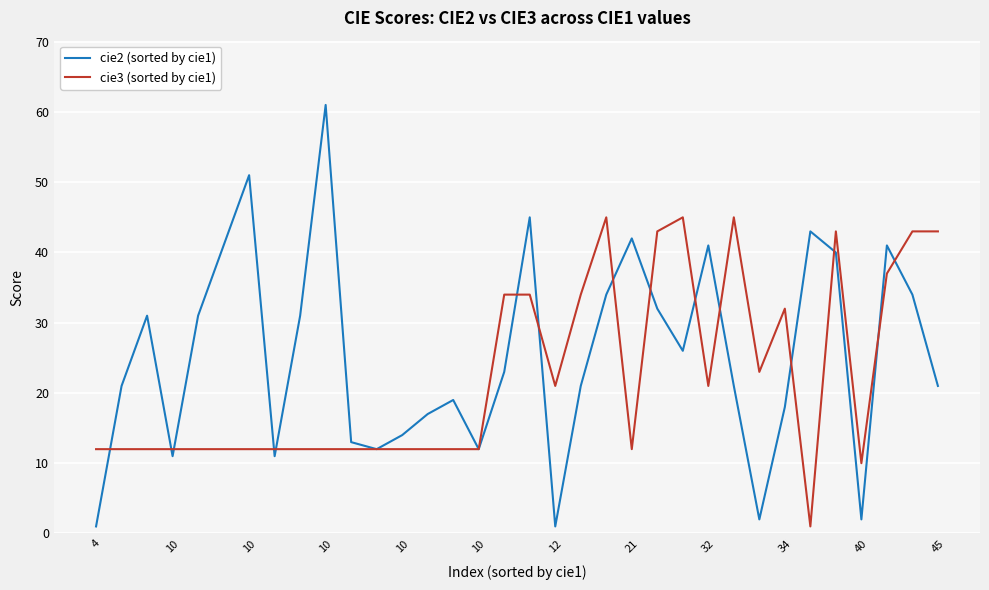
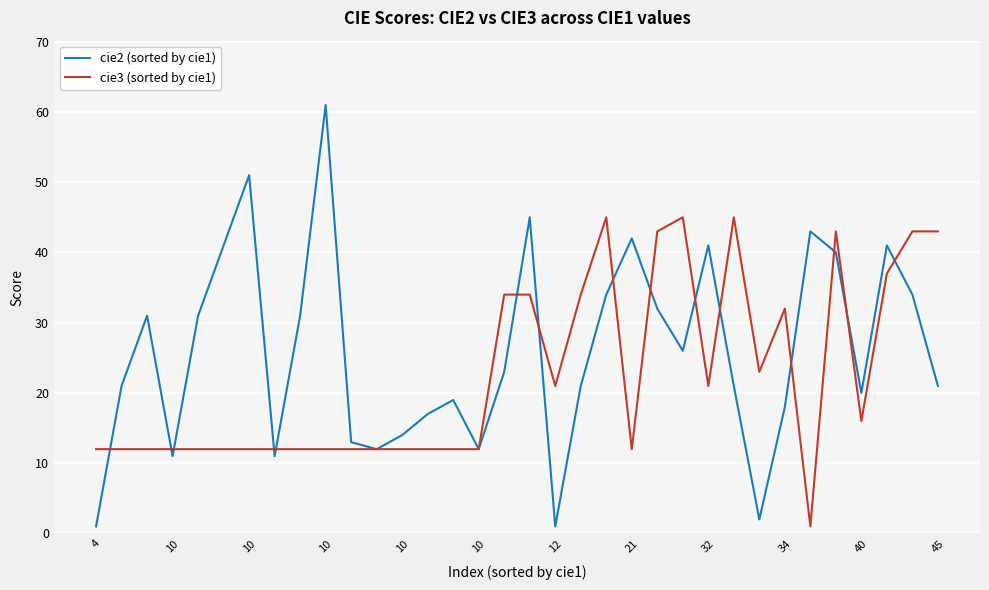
  {
    "cie2 (sorted by cie1)": {
      "12": 1,
      "21": 42,
      "34": 18,
-     "40": 2,
+     "40": 20,
      "45": 21
    },
    "cie3 (sorted by cie1)": {
      "12": 21,
      "21": 12,
      "34": 32,
-     "40": 10,
+     "40": 16,
      "45": 43
    }
  }
